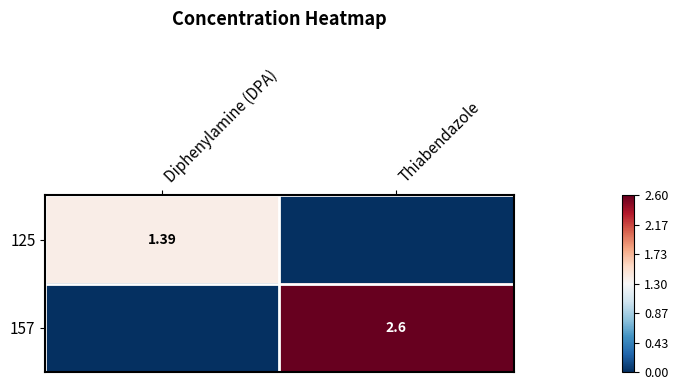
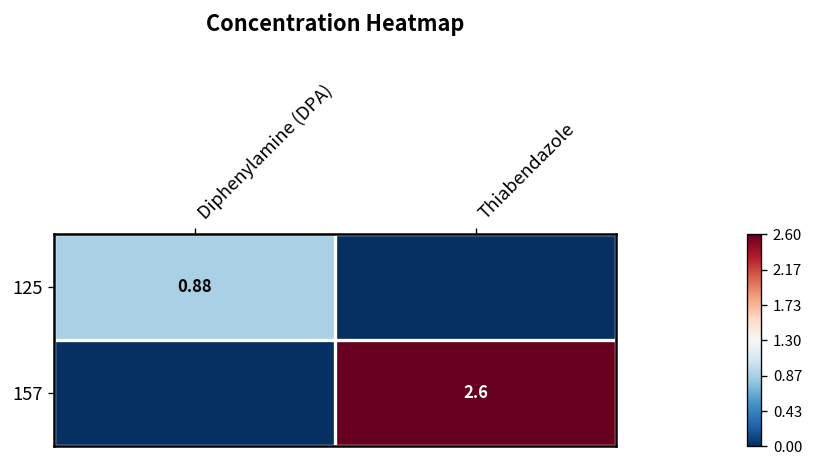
  {
    "125": {
-     "Diphenylamine (DPA)": 1.39
+     "Diphenylamine (DPA)": 0.88
    },
    "157": {
      "Thiabendazole": 2.6
    }
  }
